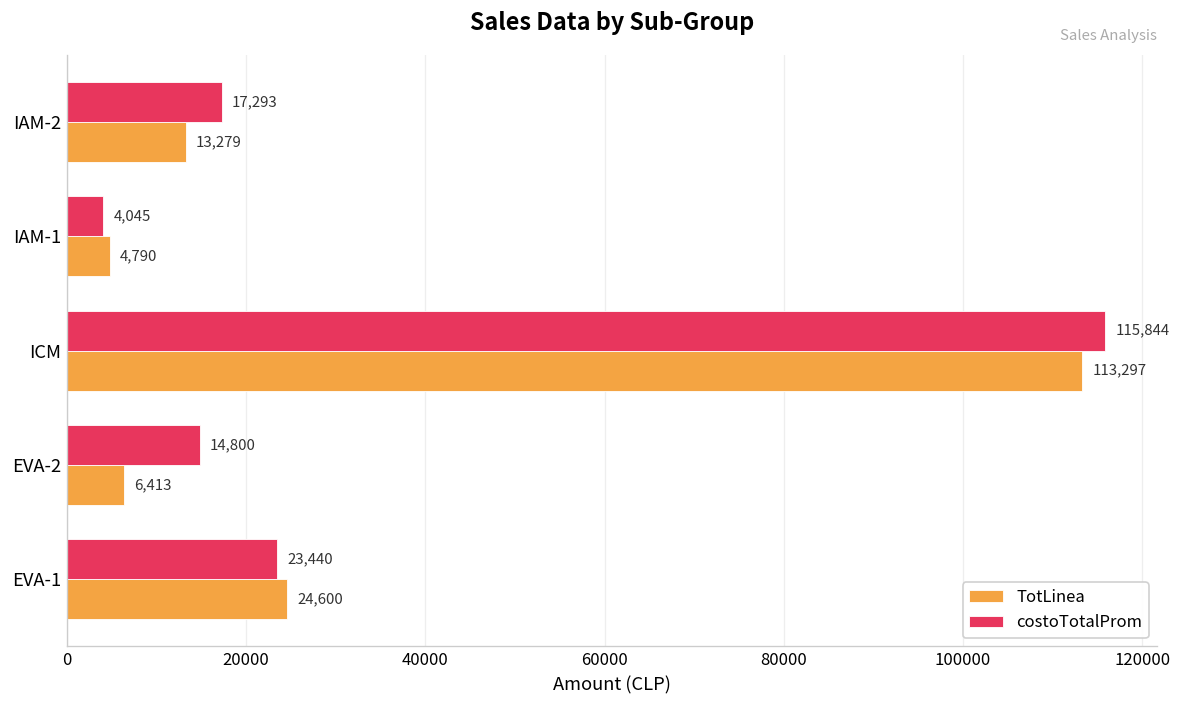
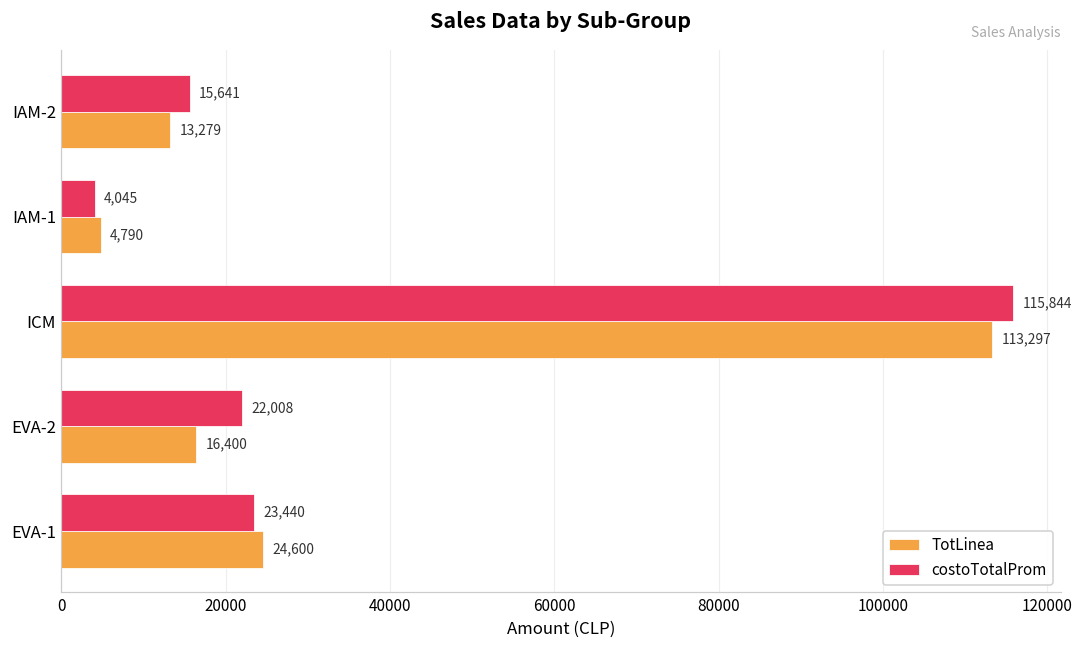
  {
    "TotLinea": {
      "IAM-2": "13,279",
      "IAM-1": "4,790",
      "ICM": "113,297",
-     "EVA-2": "6,413",
+     "EVA-2": "16,400",
      "EVA-1": "24,600"
    },
    "costoTotalProm": {
-     "IAM-2": "17,293",
+     "IAM-2": "15,641",
      "IAM-1": "4,045",
      "ICM": "115,844",
-     "EVA-2": "14,800",
+     "EVA-2": "22,008",
      "EVA-1": "23,440"
    }
  }
